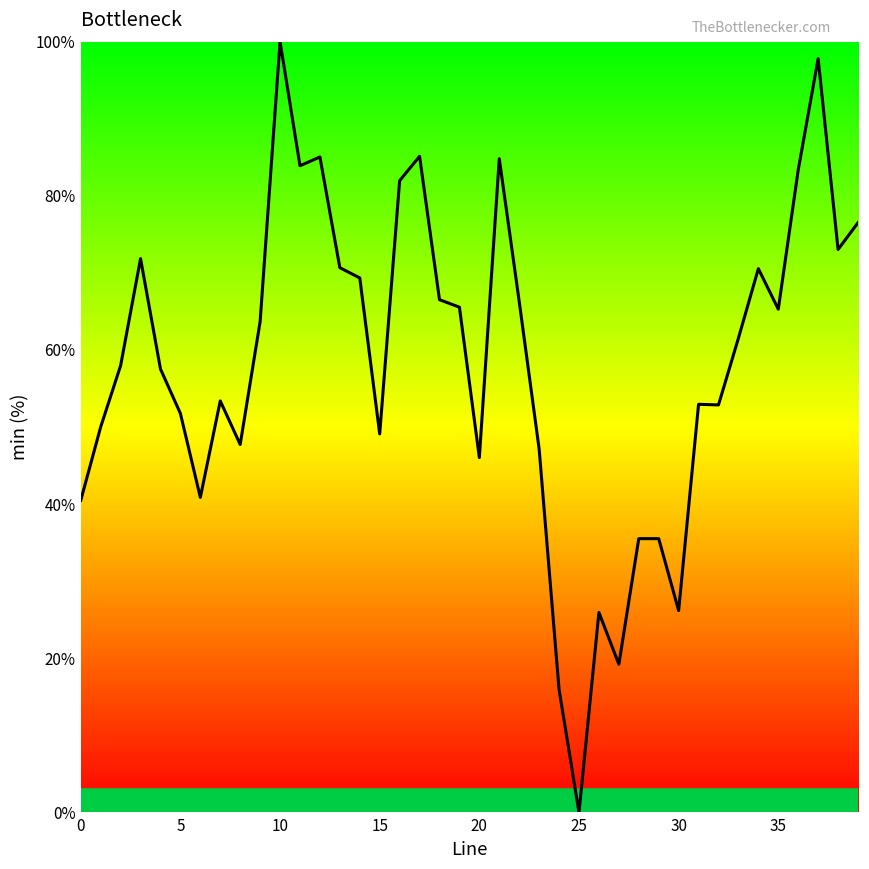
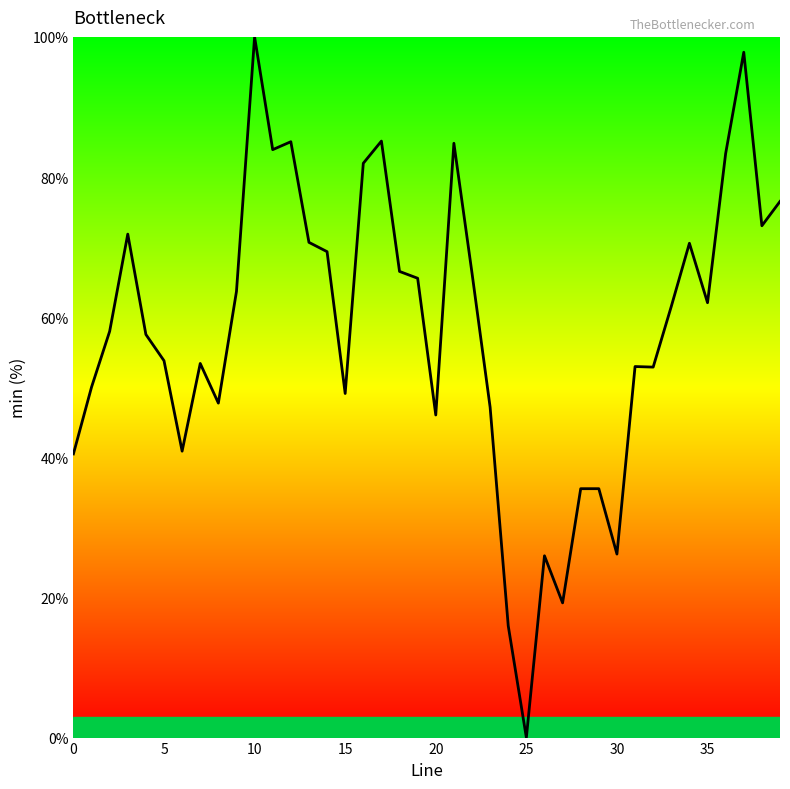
  {
    "0": "40%",
-   "5": "52%",
+   "5": "54%",
    "10": "100%",
    "15": "49%",
    "20": "46%",
    "30": "26%",
-   "35": "65%"
+   "35": "62%"
  }
